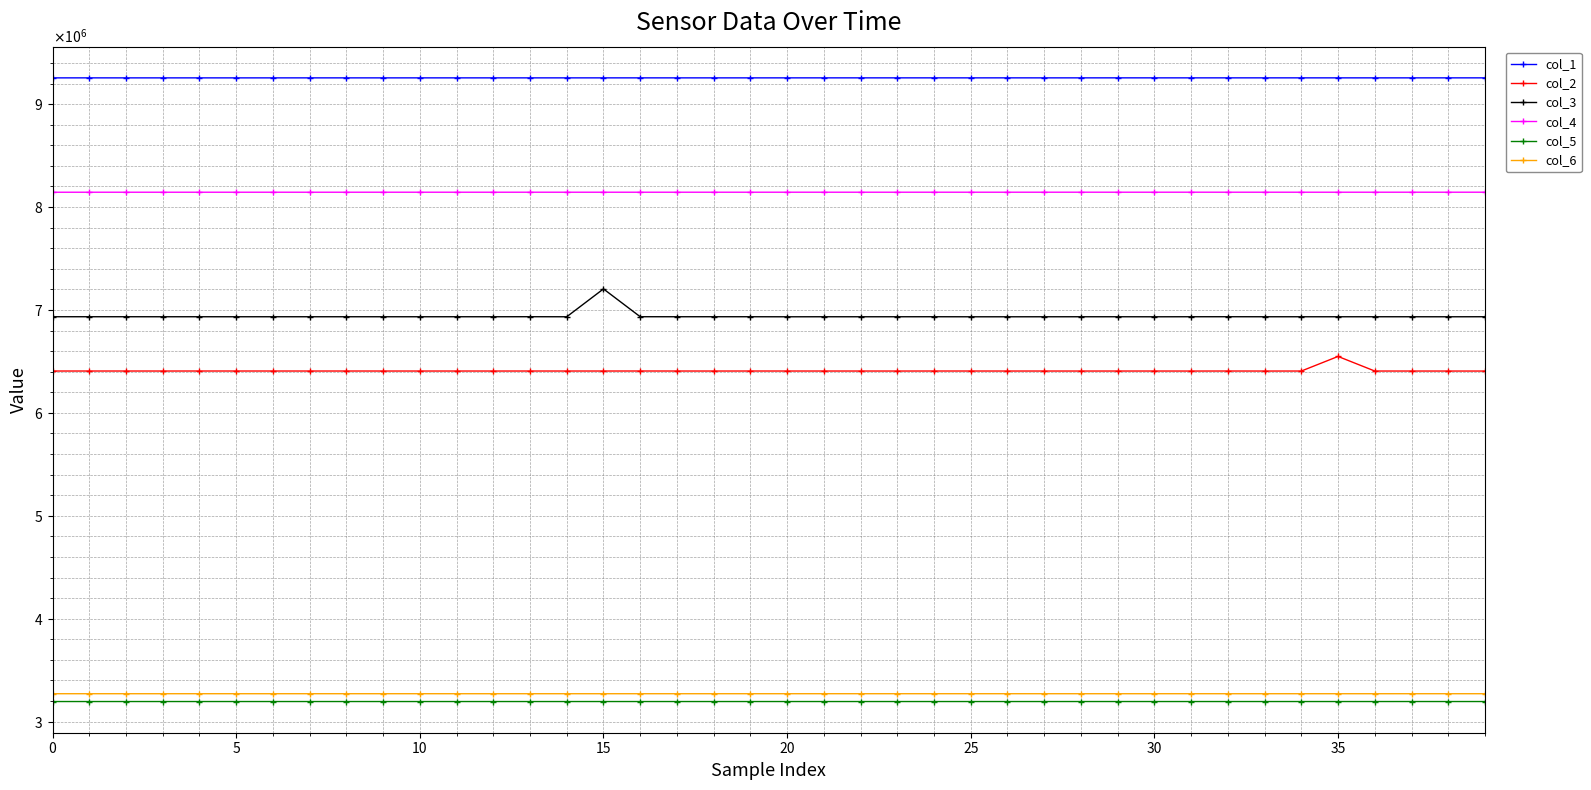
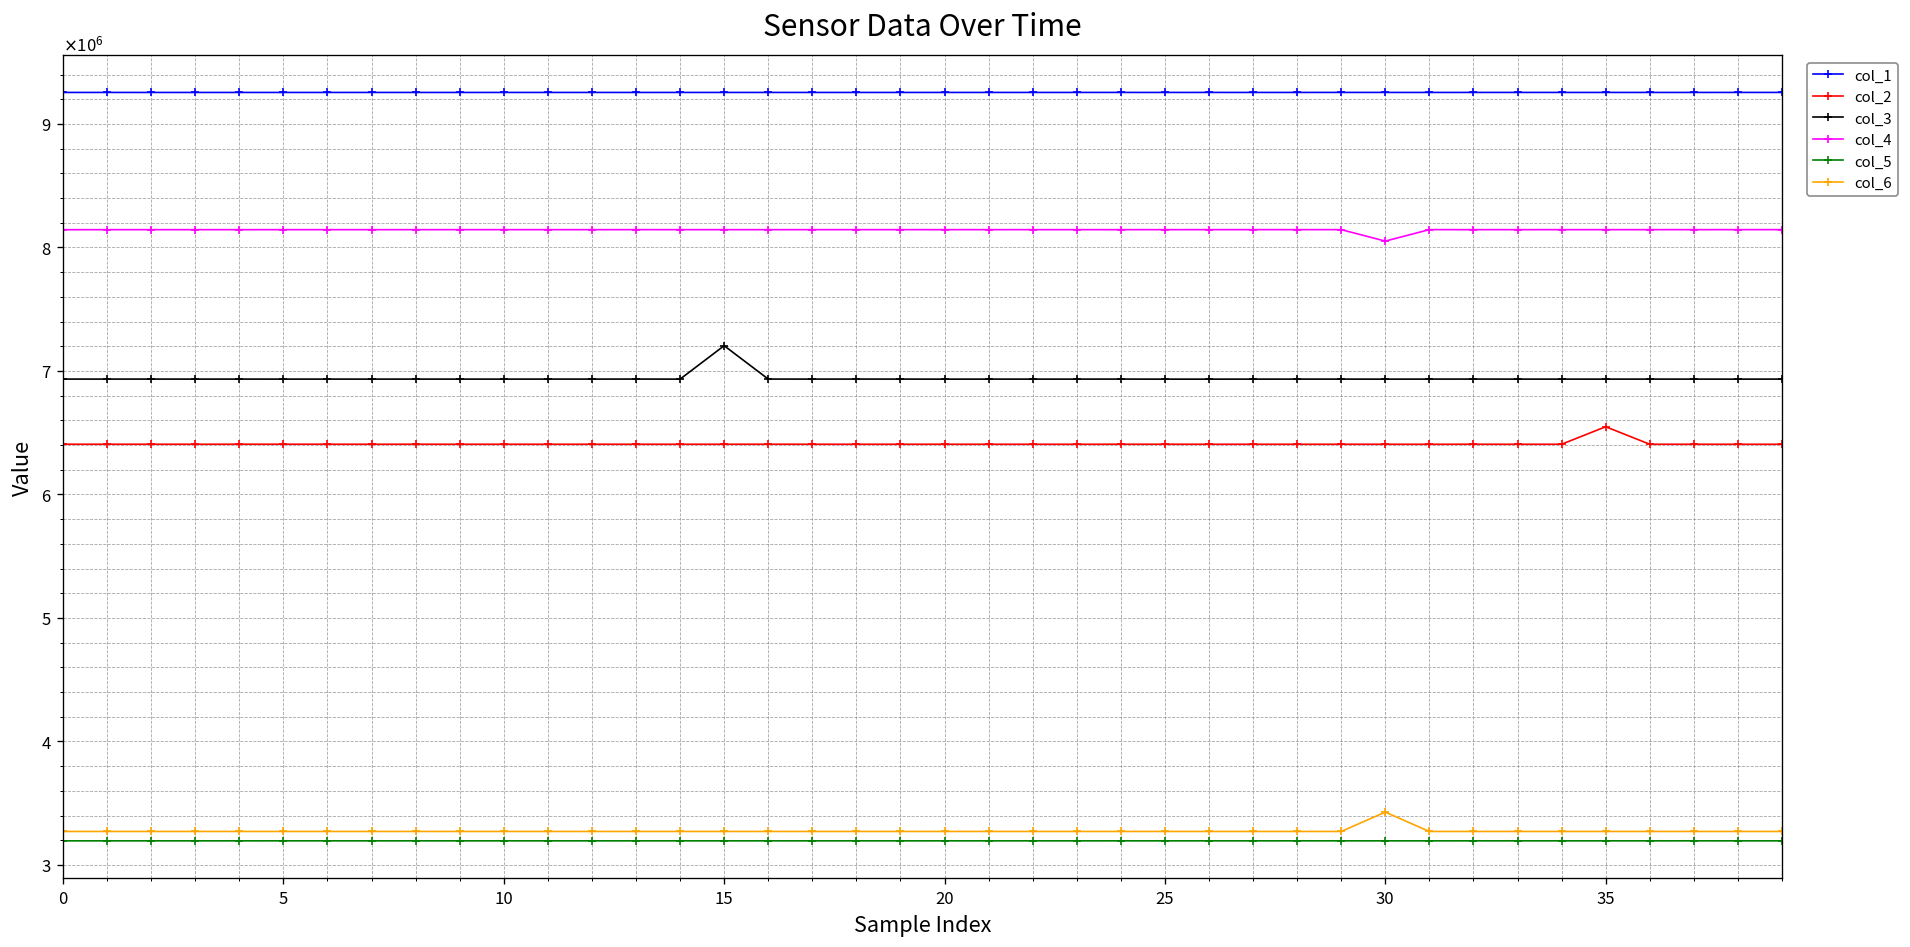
  {
    "col_1": {
      "0": 9260000,
      "5": 9260000,
      "10": 9260000,
      "15": 9260000,
      "20": 9260000,
      "25": 9260000,
      "30": 9260000,
      "35": 9260000
    },
    "col_2": {
      "0": 6410000,
      "5": 6410000,
      "10": 6410000,
      "15": 6410000,
      "20": 6410000,
      "25": 6410000,
      "30": 6410000,
      "35": 6550000
    },
    "col_3": {
      "0": 6930000,
      "5": 6930000,
      "10": 6930000,
      "15": 7200000,
      "20": 6930000,
      "25": 6930000,
      "30": 6930000,
      "35": 6930000
    },
    "col_4": {
      "0": 8140000,
      "5": 8140000,
      "10": 8140000,
      "15": 8140000,
      "20": 8140000,
      "25": 8140000,
-     "30": 8140000,
+     "30": 8050000,
      "35": 8140000
    },
    "col_5": {
      "0": 3200000,
      "5": 3200000,
      "10": 3200000,
      "15": 3200000,
      "20": 3200000,
      "25": 3200000,
      "30": 3200000,
      "35": 3200000
    },
    "col_6": {
      "0": 3270000,
      "5": 3270000,
      "10": 3270000,
      "15": 3270000,
      "20": 3270000,
      "25": 3270000,
-     "30": 3270000,
+     "30": 3430000,
      "35": 3270000
    }
  }
